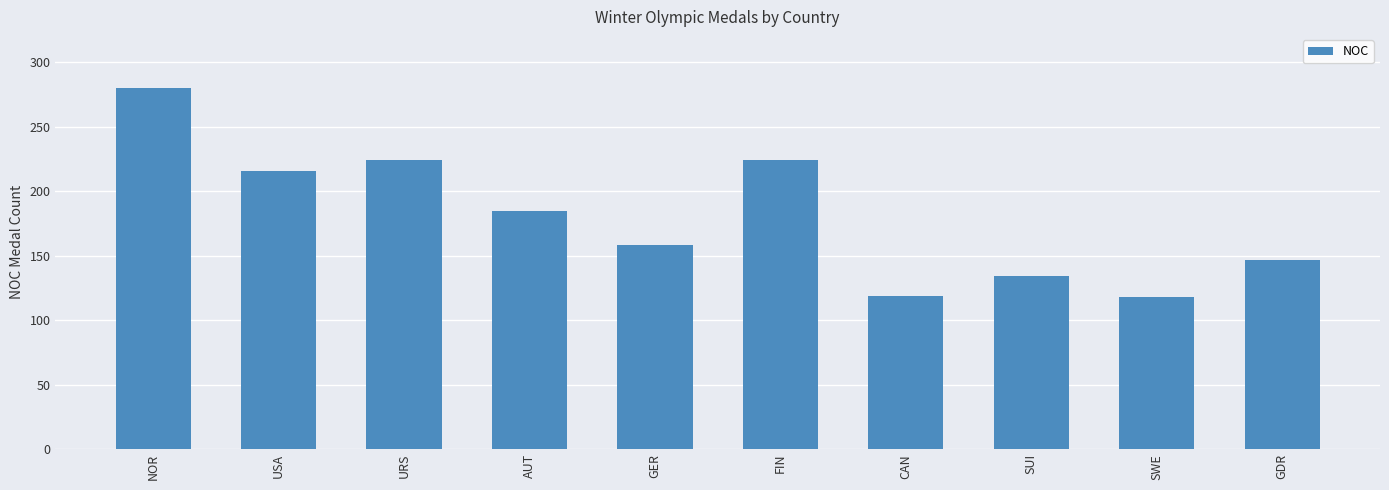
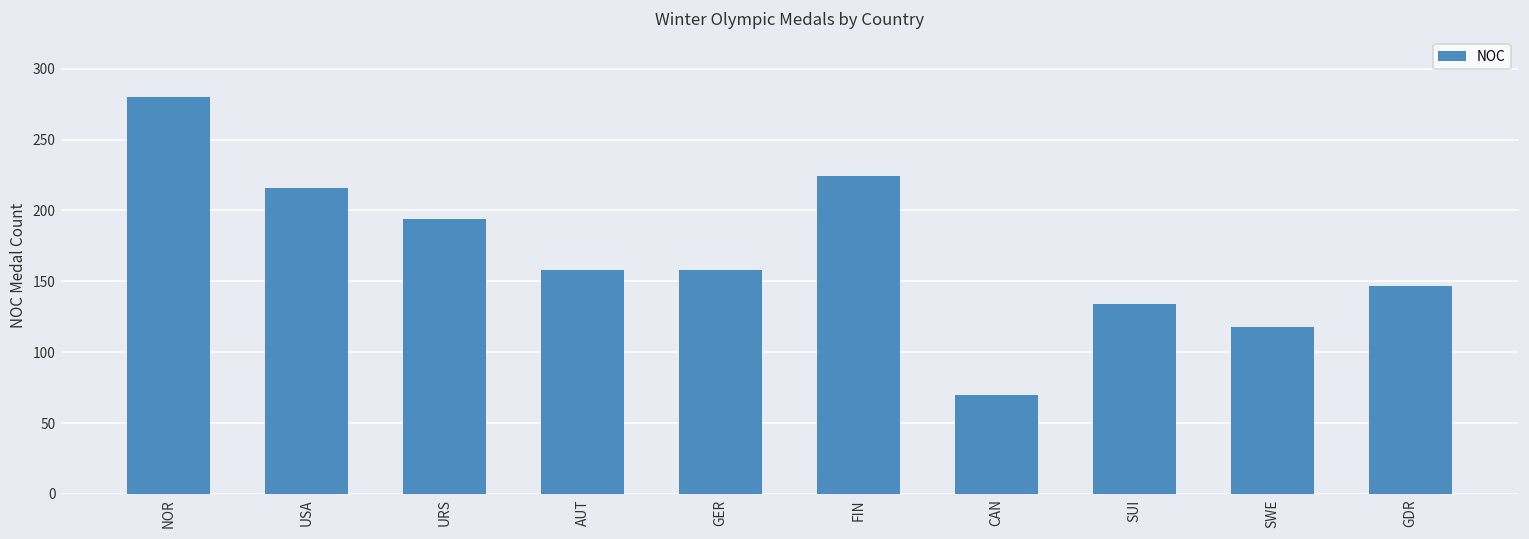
  {
    "NOR": 280,
    "USA": 216,
-   "URS": 224,
-   "AUT": 185,
+   "URS": 194,
+   "AUT": 158,
    "GER": 158,
    "FIN": 224,
-   "CAN": 119,
+   "CAN": 70,
    "SUI": 134,
    "SWE": 118,
    "GDR": 147
  }
